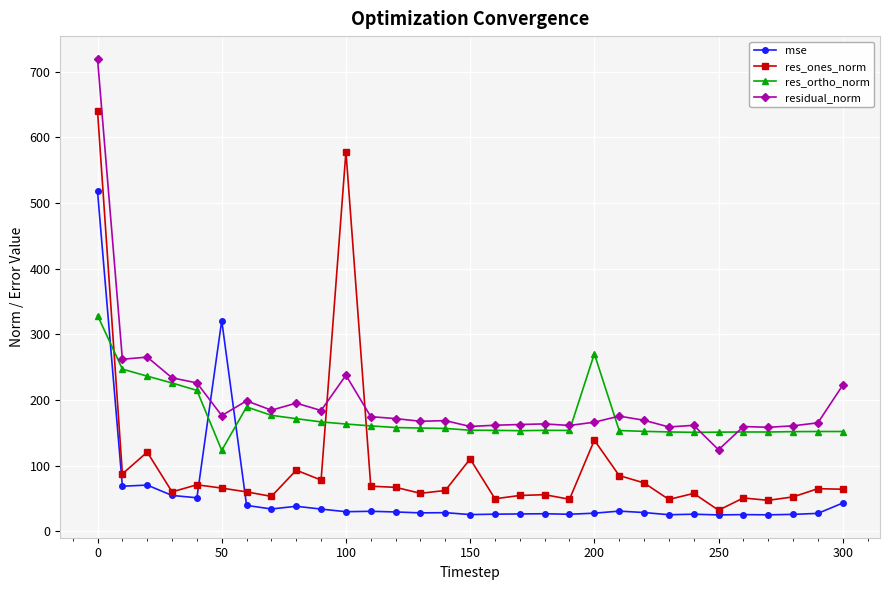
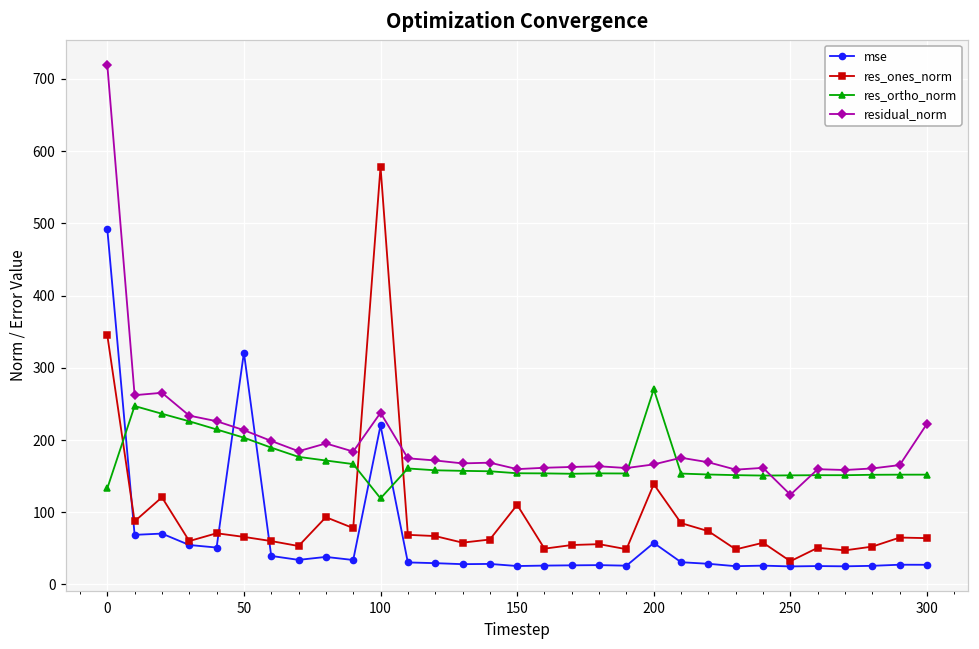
  {
    "mse": {
-     "0": 520,
+     "0": 490,
      "50": 320,
-     "100": 30,
+     "100": 220,
      "150": 30,
-     "200": 30,
+     "200": 60,
      "250": 20,
-     "300": 40
+     "300": 30
    },
    "res_ones_norm": {
-     "0": 640,
+     "0": 350,
      "50": 70,
      "100": 580,
      "150": 110,
      "200": 140,
      "250": 30,
      "300": 60
    },
    "res_ortho_norm": {
-     "0": 330,
-     "50": 120,
-     "100": 160,
+     "0": 130,
+     "50": 200,
+     "100": 120,
      "150": 150,
      "200": 270,
      "250": 150,
      "300": 150
    },
    "residual_norm": {
      "0": 720,
-     "50": 180,
+     "50": 210,
      "100": 240,
      "150": 160,
      "200": 170,
      "250": 120,
      "300": 220
    }
  }
